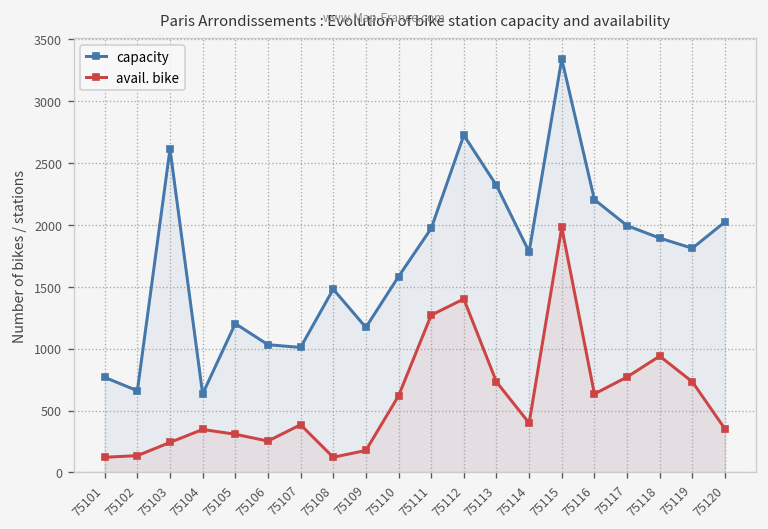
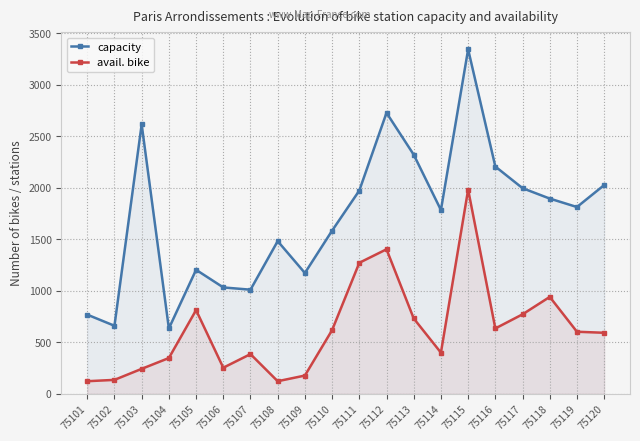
  {
    "capacity": {
      "75101": 770,
      "75102": 660,
      "75103": 2610,
      "75104": 630,
      "75105": 1200,
      "75106": 1030,
      "75107": 1010,
      "75108": 1480,
      "75109": 1170,
      "75110": 1580,
      "75111": 1970,
      "75112": 2730,
      "75113": 2320,
      "75114": 1780,
      "75115": 3340,
      "75116": 2210,
      "75117": 2000,
      "75118": 1890,
      "75119": 1810,
      "75120": 2030
    },
    "avail. bike": {
      "75101": 120,
      "75102": 140,
      "75103": 240,
      "75104": 350,
-     "75105": 310,
+     "75105": 810,
      "75106": 250,
      "75107": 390,
      "75108": 120,
      "75109": 180,
      "75110": 620,
      "75111": 1270,
      "75112": 1400,
      "75113": 730,
      "75114": 400,
      "75115": 1980,
      "75116": 630,
      "75117": 770,
      "75118": 940,
-     "75119": 730,
-     "75120": 350
+     "75119": 600,
+     "75120": 590
    }
  }
